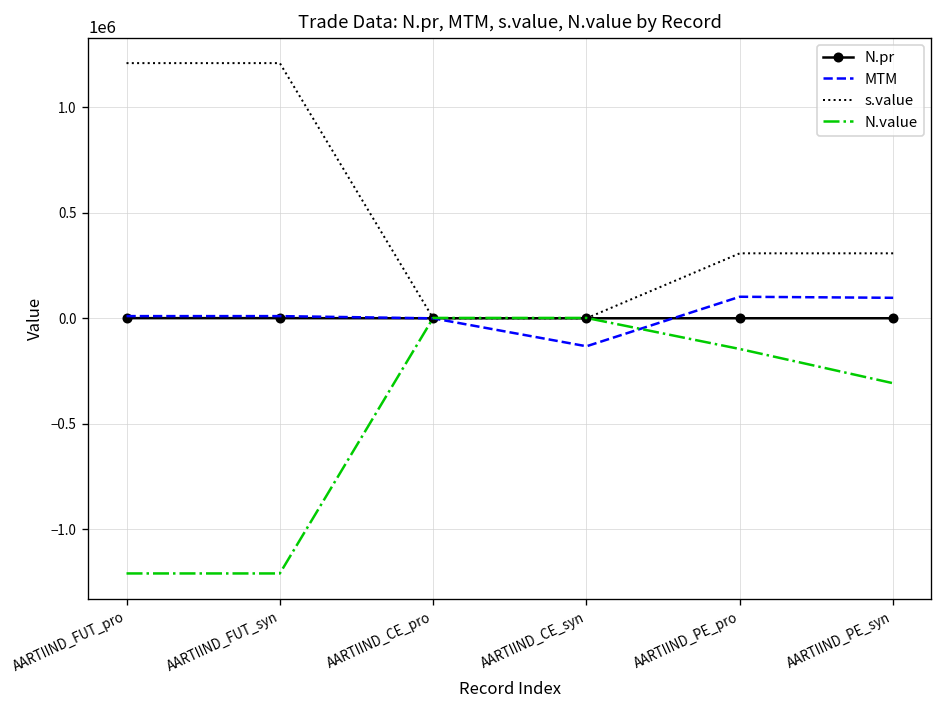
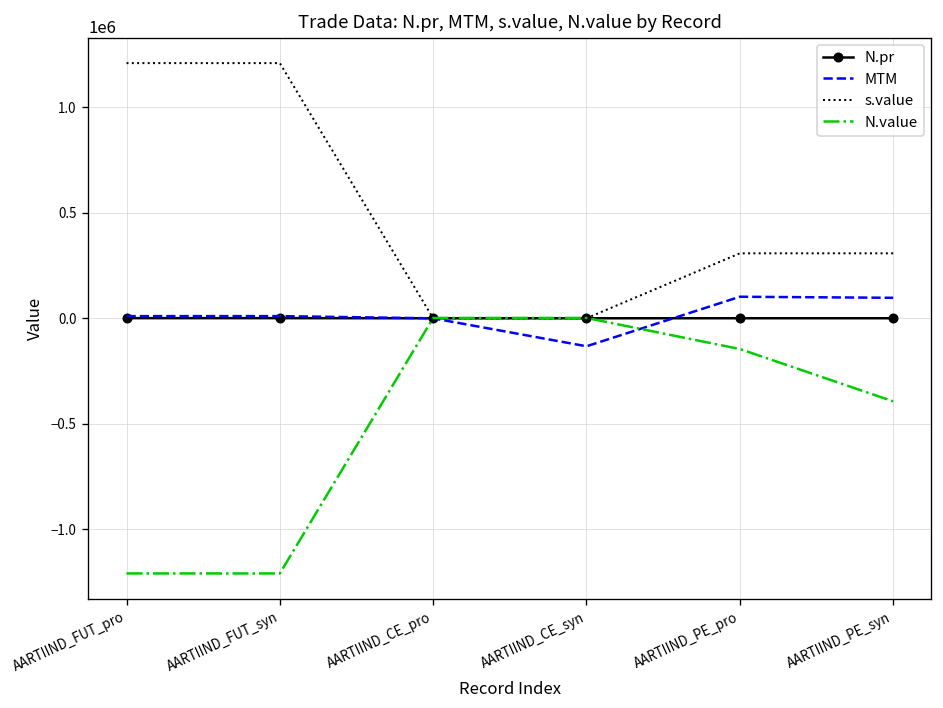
  {
    "MTM": {
      "AARTIIND_CE_syn": -130000,
      "AARTIIND_PE_pro": 100000,
      "AARTIIND_PE_syn": 100000
    },
    "N.value": {
      "AARTIIND_FUT_pro": -1210000,
      "AARTIIND_FUT_syn": -1210000,
      "AARTIIND_PE_pro": -150000,
-     "AARTIIND_PE_syn": -310000
+     "AARTIIND_PE_syn": -390000
    }
  }
